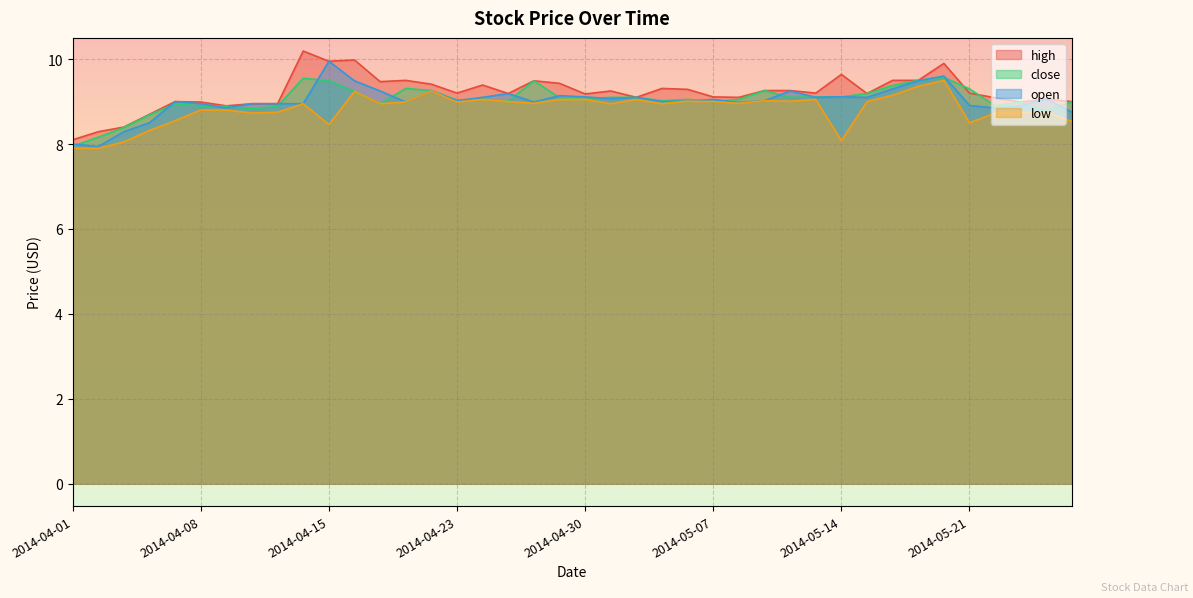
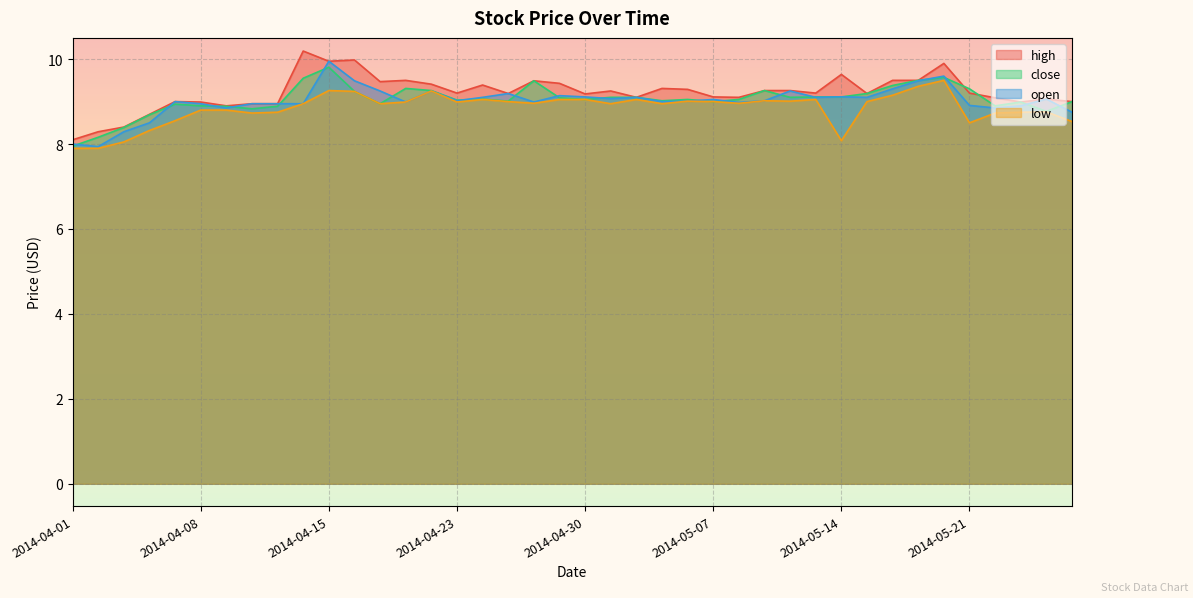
  {
    "high": {
      "2014-04-01": 8.1,
      "2014-04-23": 9.2,
      "2014-04-30": 9.2,
      "2014-05-07": 9.1,
      "2014-05-14": 9.6,
      "2014-05-21": 9.2
    },
    "close": {
-     "2014-04-15": 9.5,
+     "2014-04-15": 9.8,
      "2014-05-21": 9.3
    },
    "open": {
      "2014-04-30": 9.1,
      "2014-05-21": 8.9
    },
    "low": {
      "2014-04-08": 8.8,
-     "2014-04-15": 8.5,
+     "2014-04-15": 9.3,
      "2014-05-14": 8.1,
      "2014-05-21": 8.5
    }
  }
